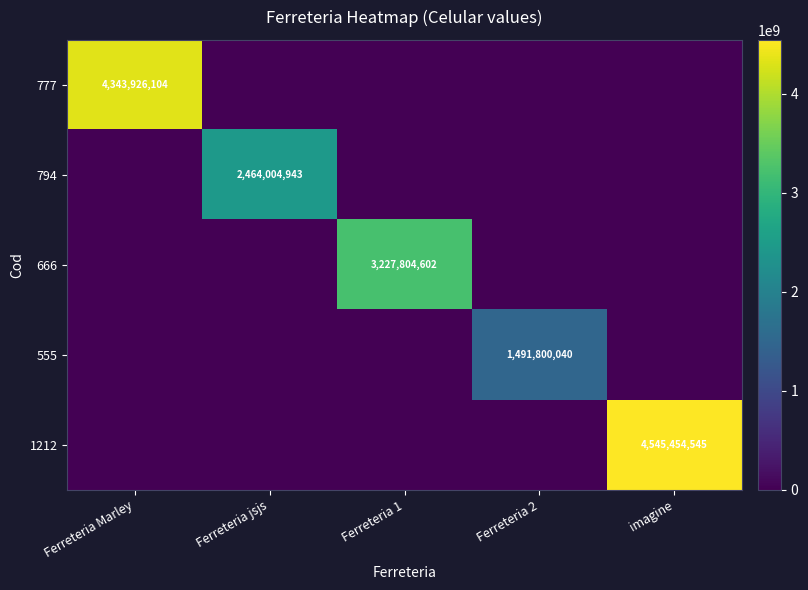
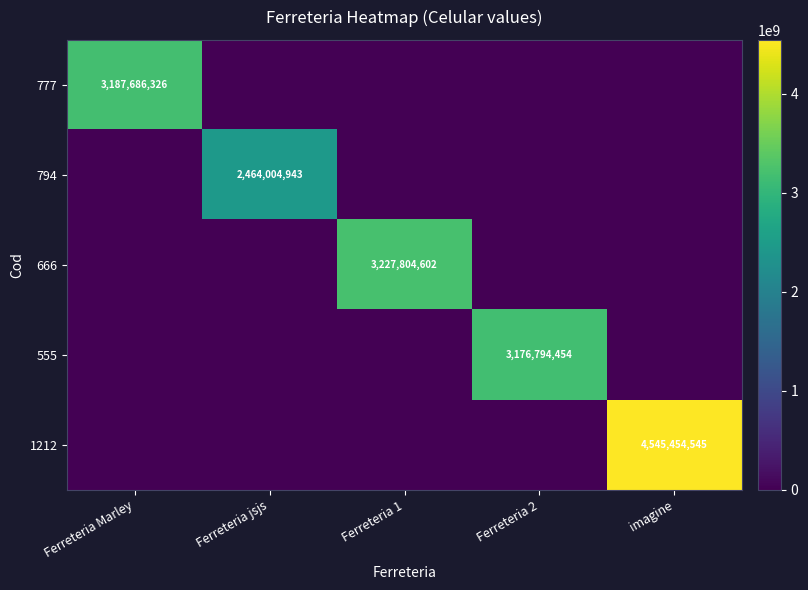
  {
    "777": {
-     "Ferreteria Marley": "4,343,926,104"
+     "Ferreteria Marley": "3,187,686,326"
    },
    "794": {
      "Ferreteria jsjs": "2,464,004,943"
    },
    "666": {
      "Ferreteria 1": "3,227,804,602"
    },
    "555": {
-     "Ferreteria 2": "1,491,800,040"
+     "Ferreteria 2": "3,176,794,454"
    },
    "1212": {
      "imagine": "4,545,454,545"
    }
  }
